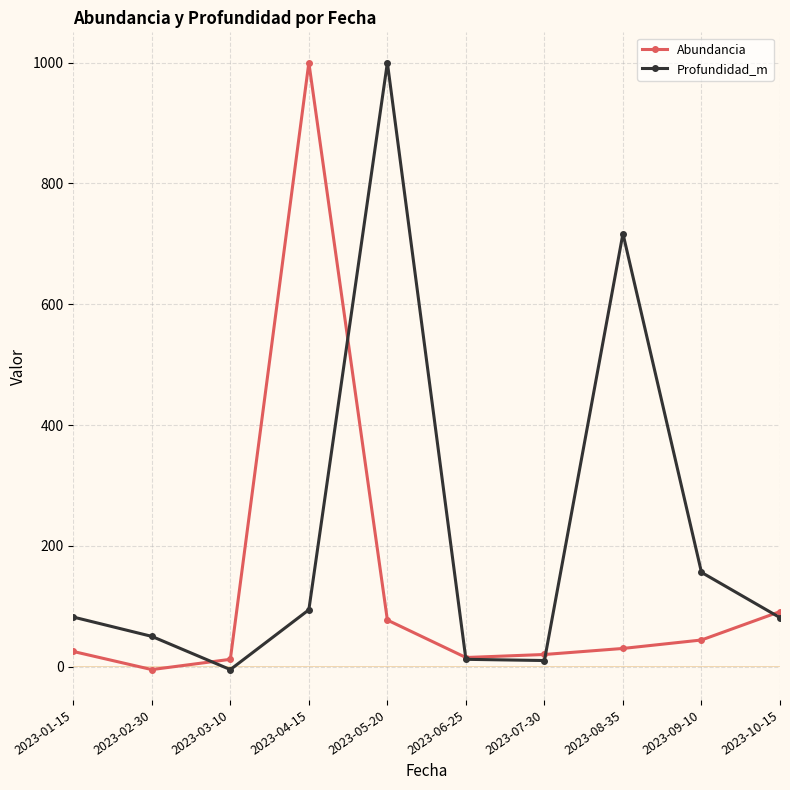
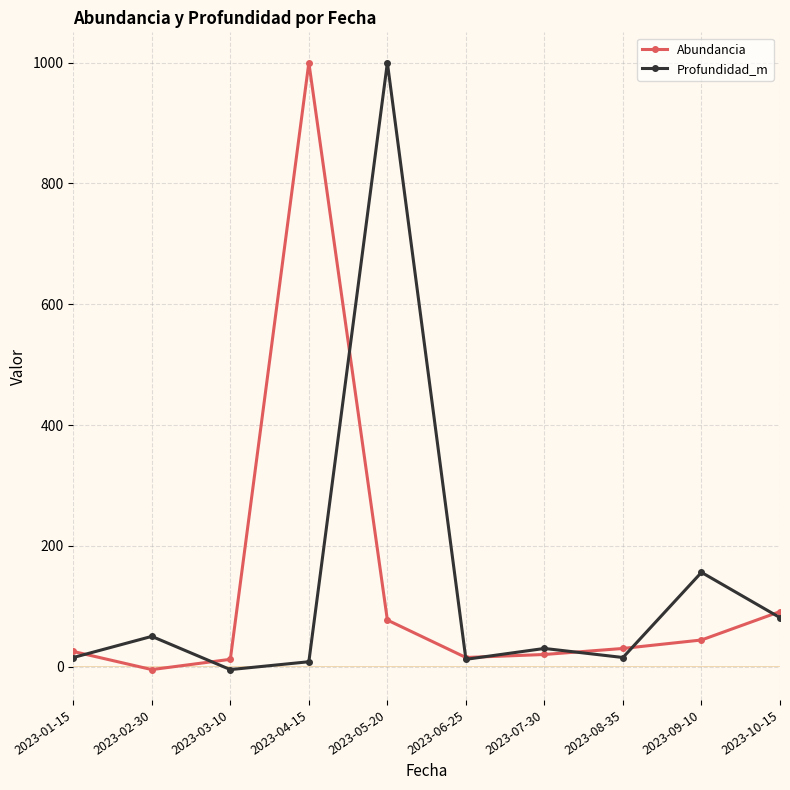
  {
    "Abundancia": {
      "2023-01-15": 30,
      "2023-02-30": -10,
      "2023-03-10": 10,
      "2023-04-15": 1000,
      "2023-05-20": 80,
      "2023-07-30": 20,
      "2023-08-35": 30,
      "2023-09-10": 40,
      "2023-10-15": 90
    },
    "Profundidad_m": {
-     "2023-01-15": 80,
+     "2023-01-15": 20,
      "2023-02-30": 50,
      "2023-03-10": -10,
-     "2023-04-15": 90,
+     "2023-04-15": 10,
      "2023-05-20": 1000,
-     "2023-07-30": 10,
-     "2023-08-35": 720,
+     "2023-07-30": 30,
+     "2023-08-35": 20,
      "2023-09-10": 160,
      "2023-10-15": 80
    }
  }
